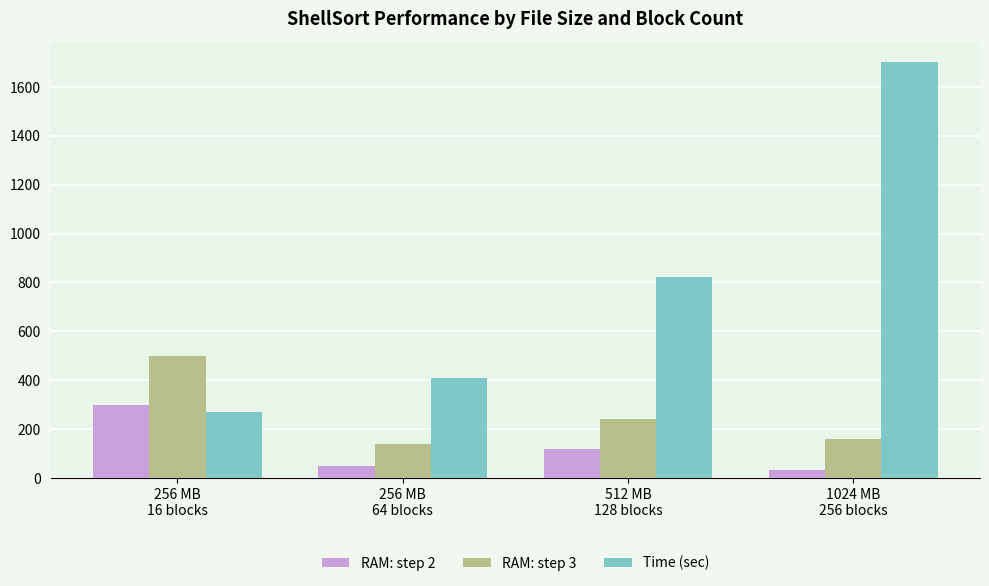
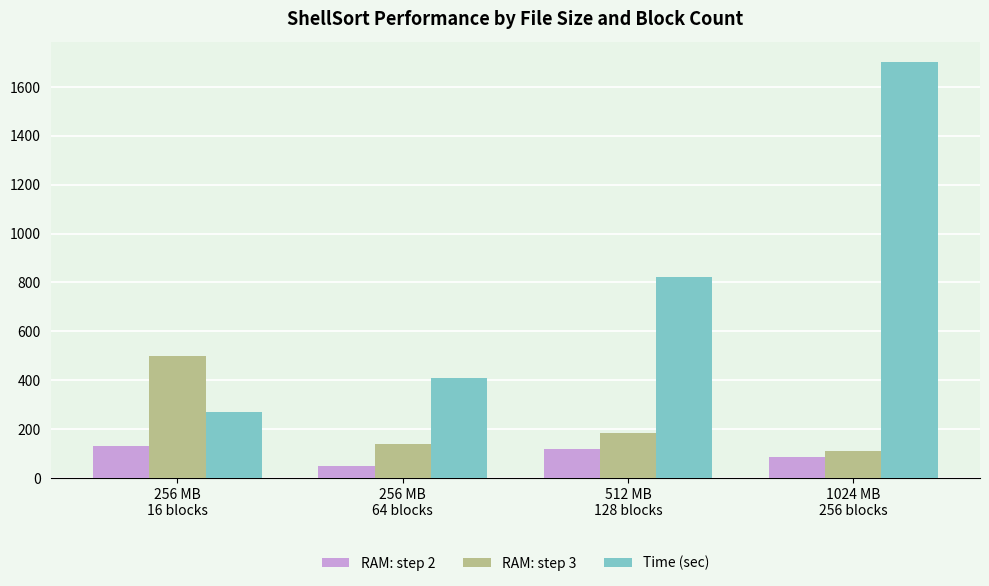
  {
    "RAM: step 2": {
-     "256 MB 16 blocks": 300,
+     "256 MB 16 blocks": 130,
      "256 MB 64 blocks": 50,
      "512 MB 128 blocks": 120,
-     "1024 MB 256 blocks": 30
+     "1024 MB 256 blocks": 90
    },
    "RAM: step 3": {
      "256 MB 16 blocks": 500,
      "256 MB 64 blocks": 140,
-     "512 MB 128 blocks": 240,
-     "1024 MB 256 blocks": 160
+     "512 MB 128 blocks": 190,
+     "1024 MB 256 blocks": 110
    },
    "Time (sec)": {
      "256 MB 16 blocks": 270,
      "256 MB 64 blocks": 410,
      "512 MB 128 blocks": 820,
      "1024 MB 256 blocks": 1700
    }
  }
